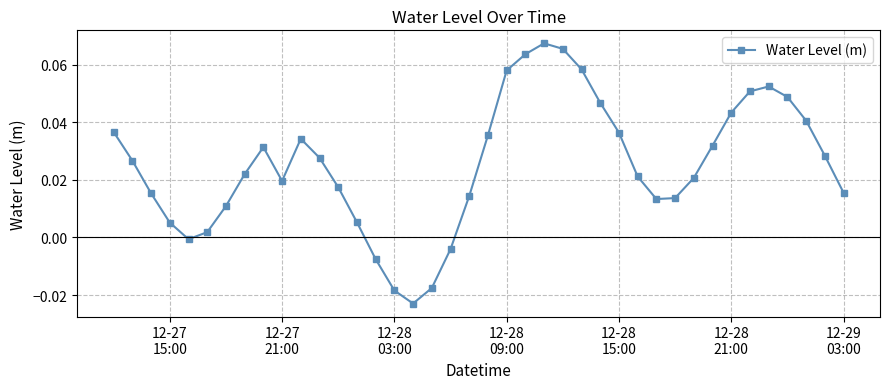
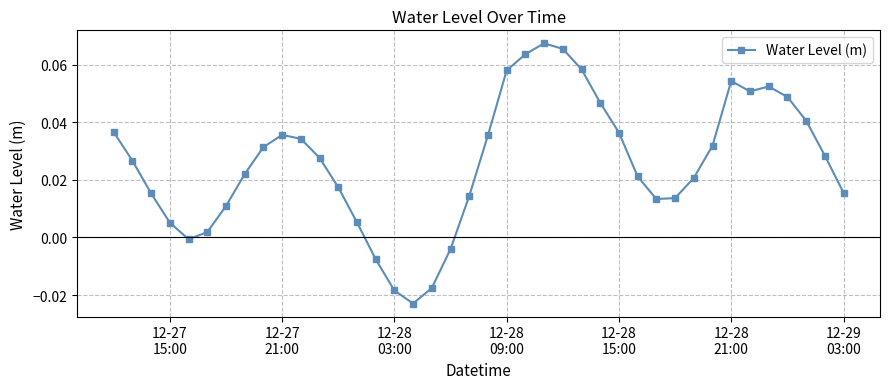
  {
    "12-27 15:00": 0.005,
-   "12-27 21:00": 0.020,
+   "12-27 21:00": 0.036,
    "12-28 03:00": -0.018,
    "12-28 09:00": 0.058,
    "12-28 15:00": 0.036,
-   "12-28 21:00": 0.043,
+   "12-28 21:00": 0.054,
    "12-29 03:00": 0.016
  }
